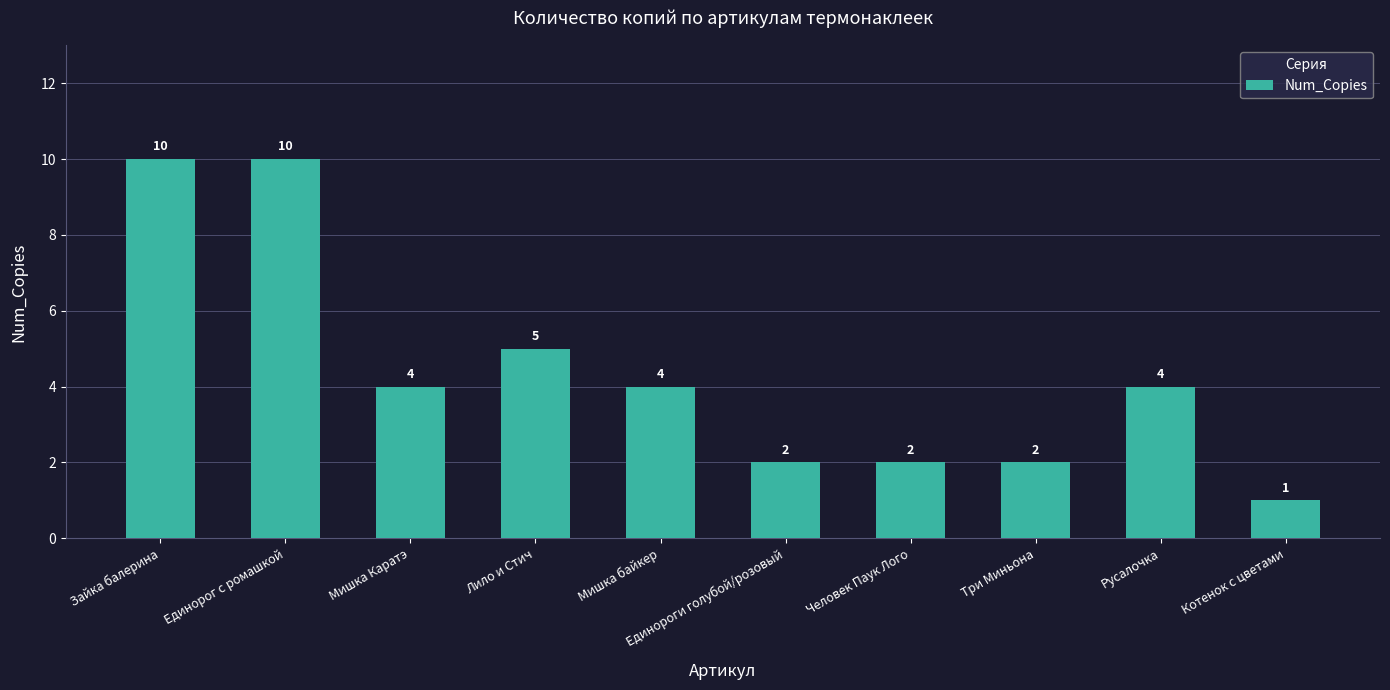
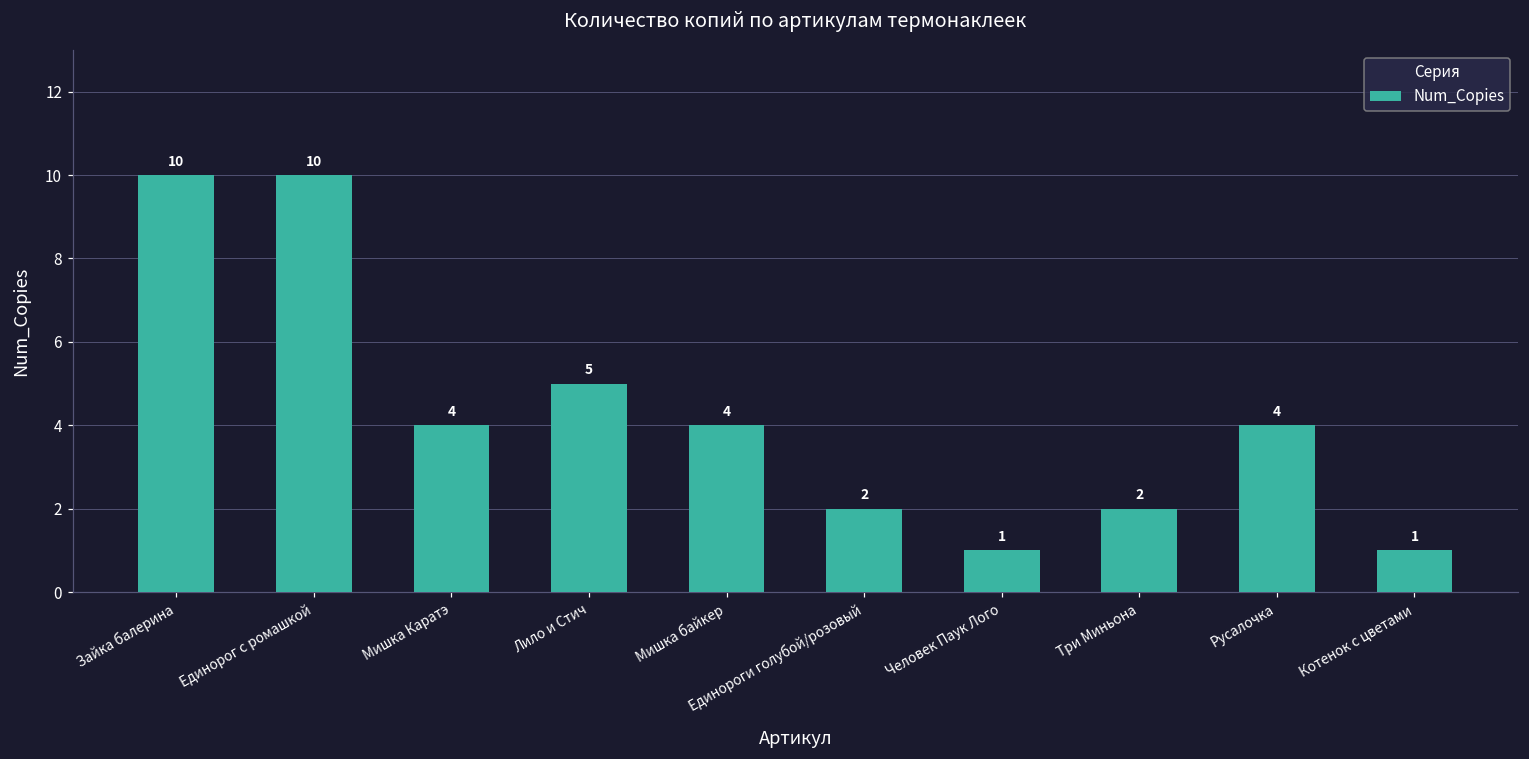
  {
    "Зайка балерина": 10,
    "Единорог с ромашкой": 10,
    "Мишка Каратэ": 4,
    "Лило и Стич": 5,
    "Мишка байкер": 4,
    "Единороги голубой/розовый": 2,
-   "Человек Паук Лого": 2,
+   "Человек Паук Лого": 1,
    "Три Миньона": 2,
    "Русалочка": 4,
    "Котенок с цветами": 1
  }
